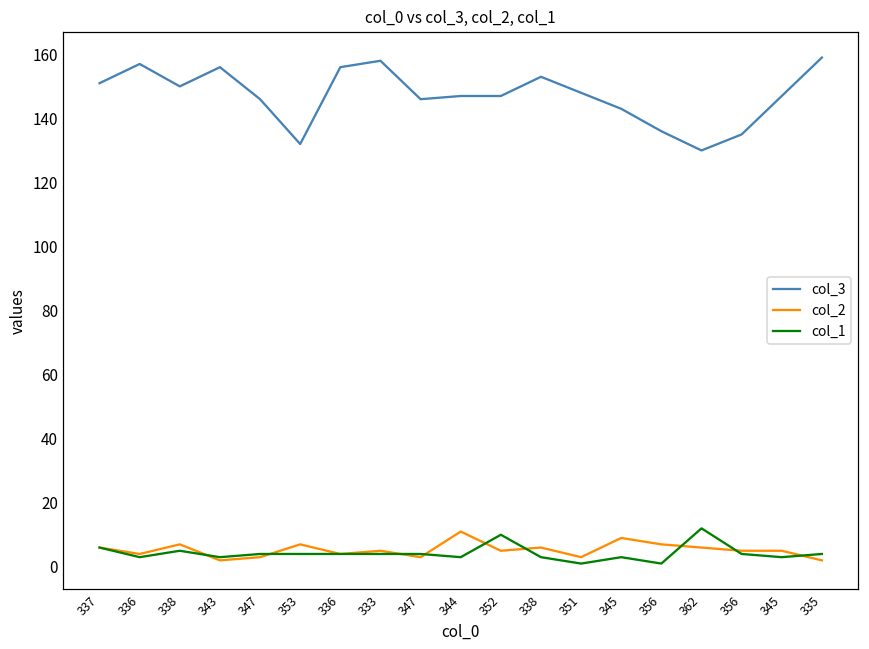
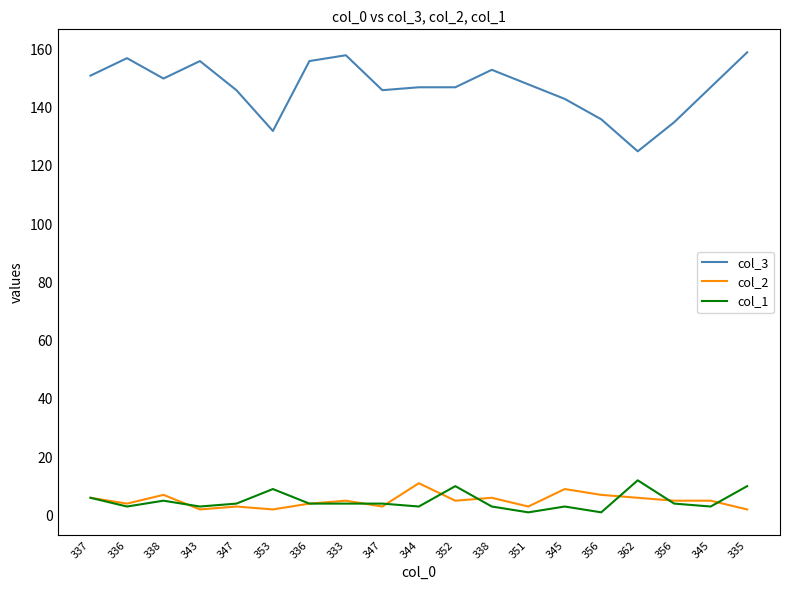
  {
    "col_3": {
      "337": 151,
      "343": 156,
      "353": 132,
      "333": 158,
      "344": 147,
      "352": 147,
      "351": 148,
-     "362": 130,
+     "362": 125,
      "335": 159
    },
    "col_2": {
      "343": 2,
-     "353": 7,
+     "353": 2,
      "333": 5,
      "344": 11,
      "352": 5,
      "351": 3,
      "362": 6,
      "335": 2
    },
    "col_1": {
      "343": 3,
-     "353": 4,
+     "353": 9,
      "333": 4,
      "344": 3,
      "352": 10,
      "351": 1,
      "362": 12,
-     "335": 4
+     "335": 10
    }
  }
